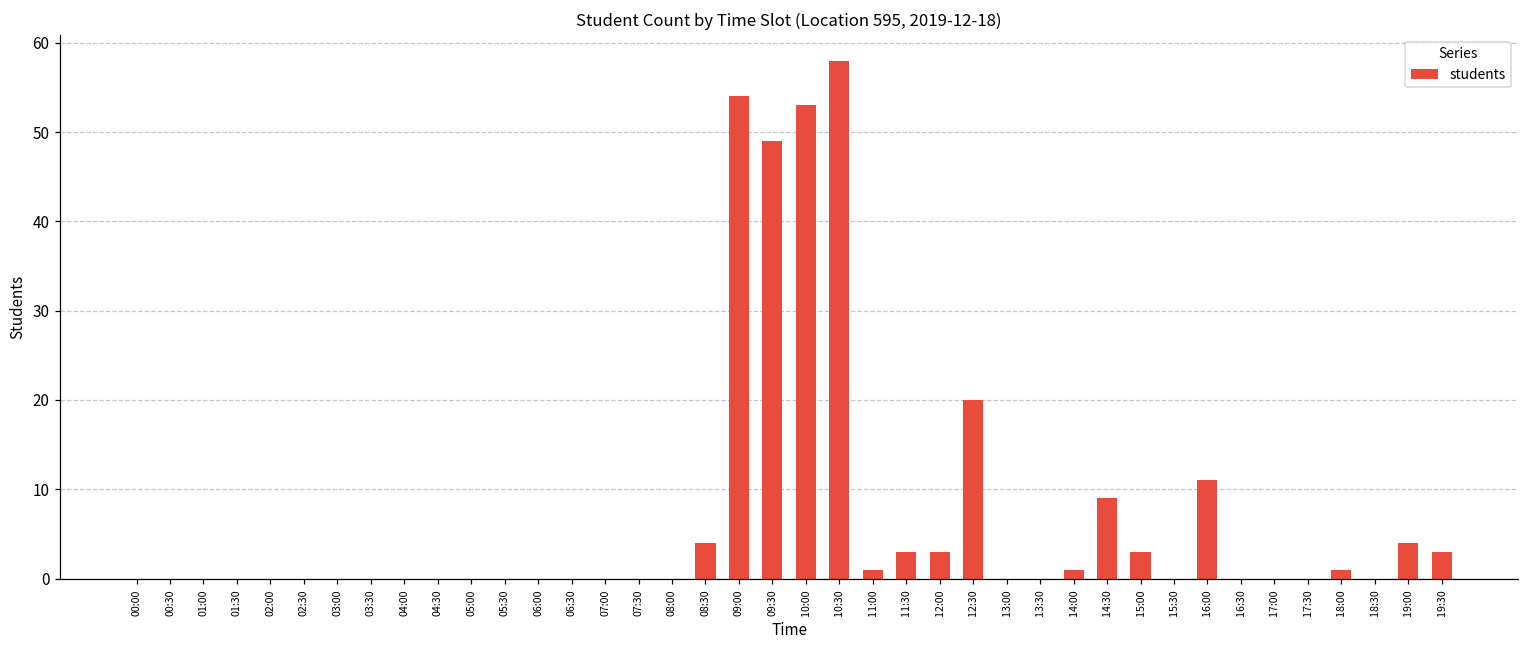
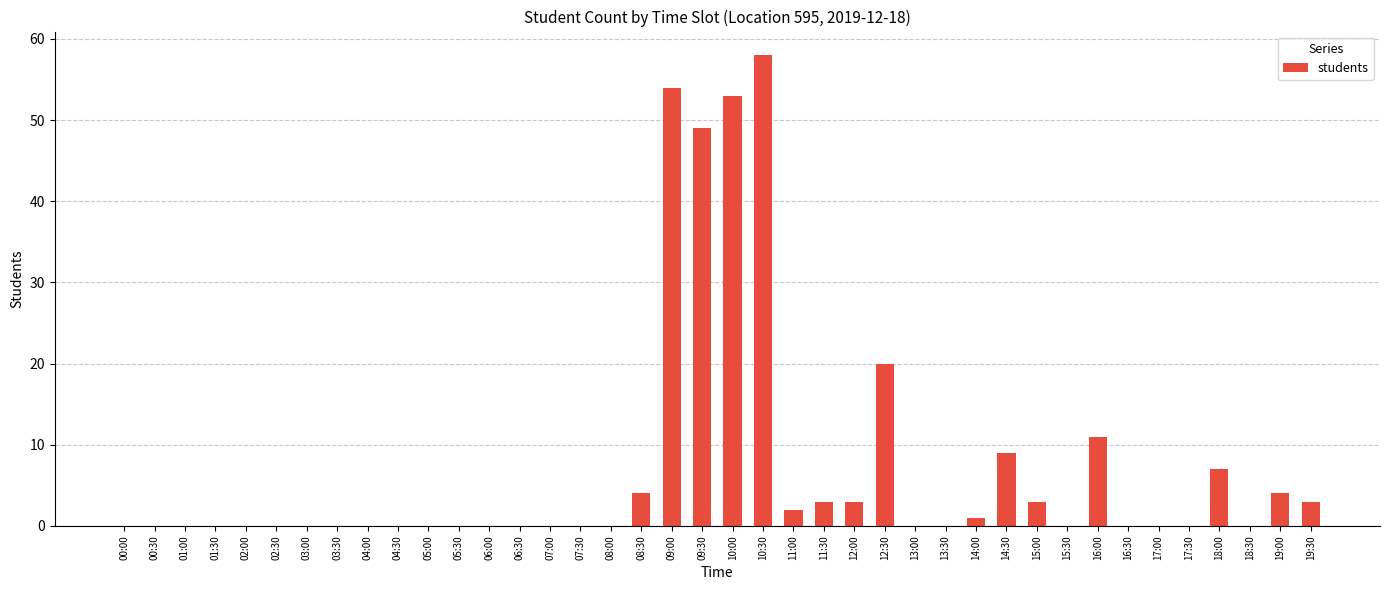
  {
    "00:00": 0,
    "00:30": 0,
    "01:00": 0,
    "01:30": 0,
    "02:00": 0,
    "02:30": 0,
    "03:00": 0,
    "03:30": 0,
    "04:00": 0,
    "04:30": 0,
    "05:00": 0,
    "05:30": 0,
    "06:00": 0,
    "06:30": 0,
    "07:00": 0,
    "07:30": 0,
    "08:00": 0,
    "08:30": 4,
    "09:00": 54,
    "09:30": 49,
    "10:00": 53,
    "10:30": 58,
-   "11:00": 1,
+   "11:00": 2,
    "11:30": 3,
    "12:00": 3,
    "12:30": 20,
    "13:00": 0,
    "13:30": 0,
    "14:00": 1,
    "14:30": 9,
    "15:00": 3,
    "15:30": 0,
    "16:00": 11,
    "16:30": 0,
    "17:00": 0,
    "17:30": 0,
-   "18:00": 1,
+   "18:00": 7,
    "18:30": 0,
    "19:00": 4,
    "19:30": 3
  }
